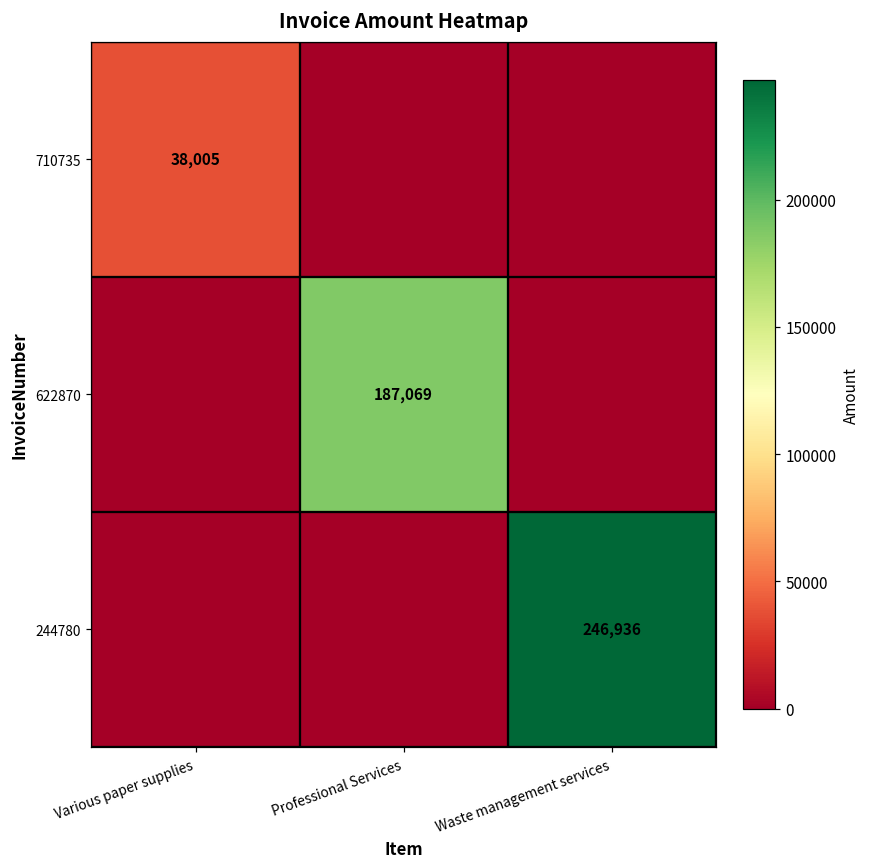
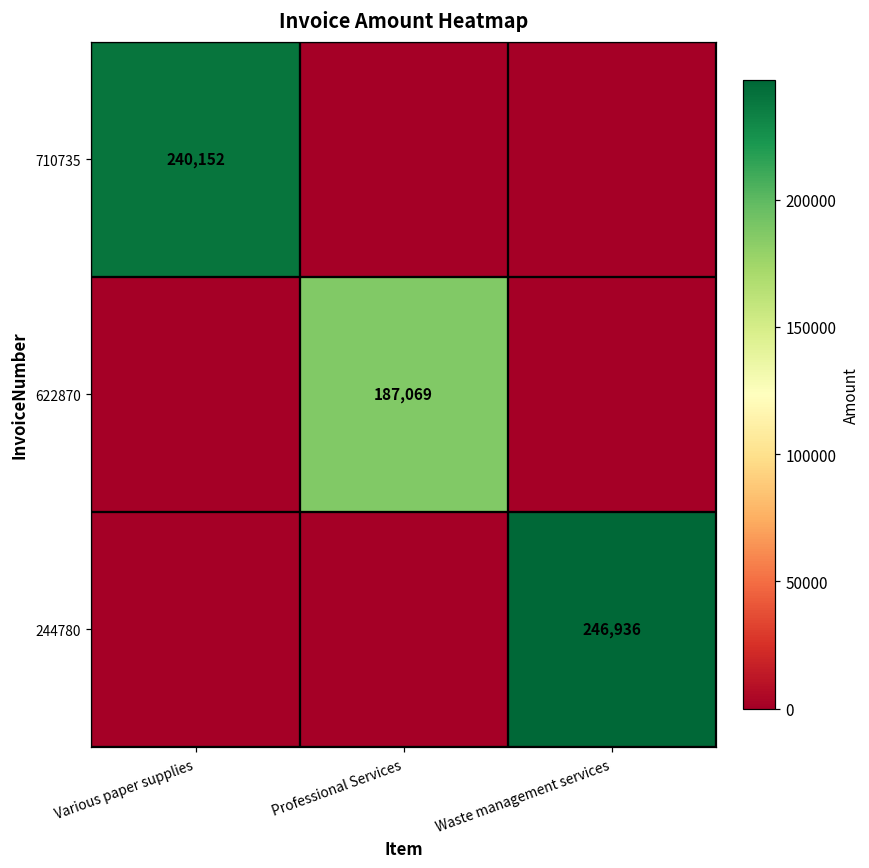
  {
    "710735": {
-     "Various paper supplies": "38,005"
+     "Various paper supplies": "240,152"
    },
    "622870": {
      "Professional Services": "187,069"
    },
    "244780": {
      "Waste management services": "246,936"
    }
  }
